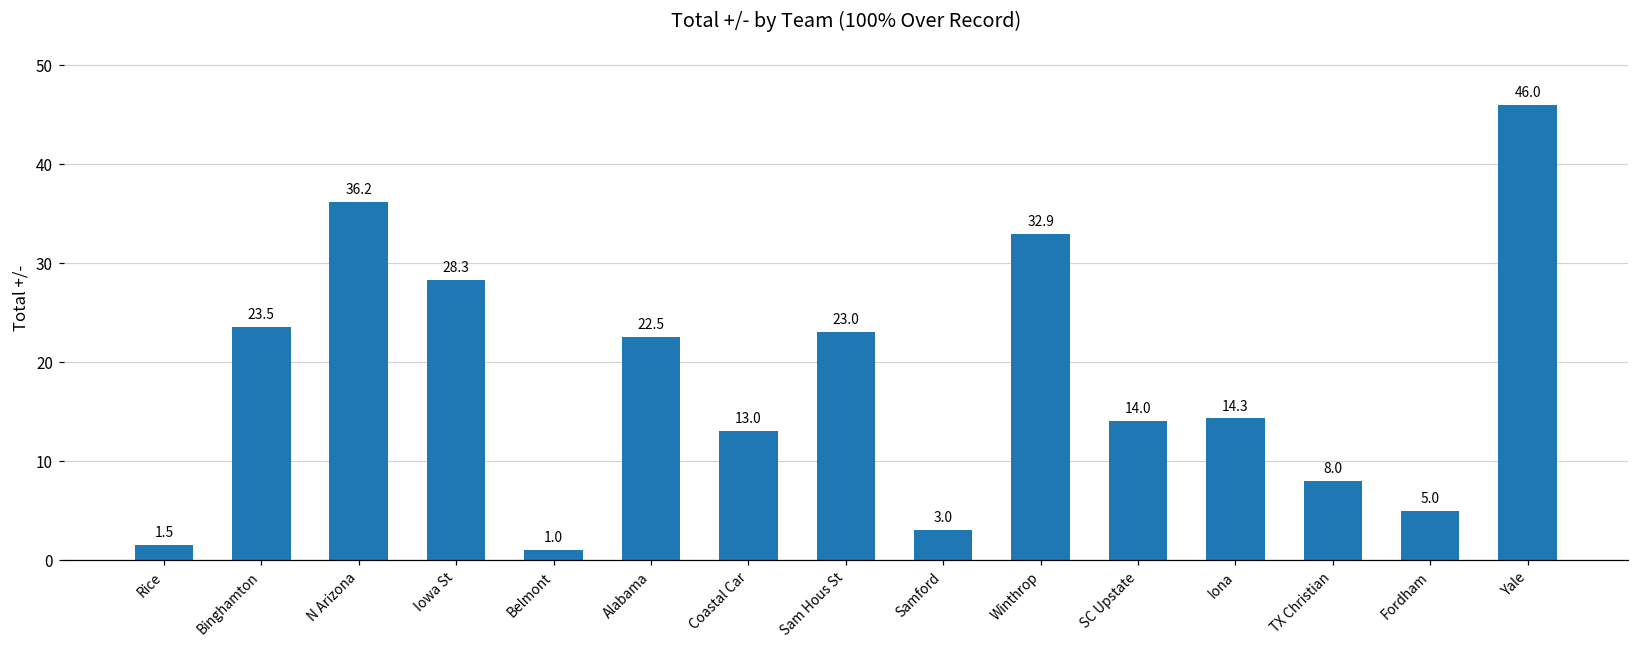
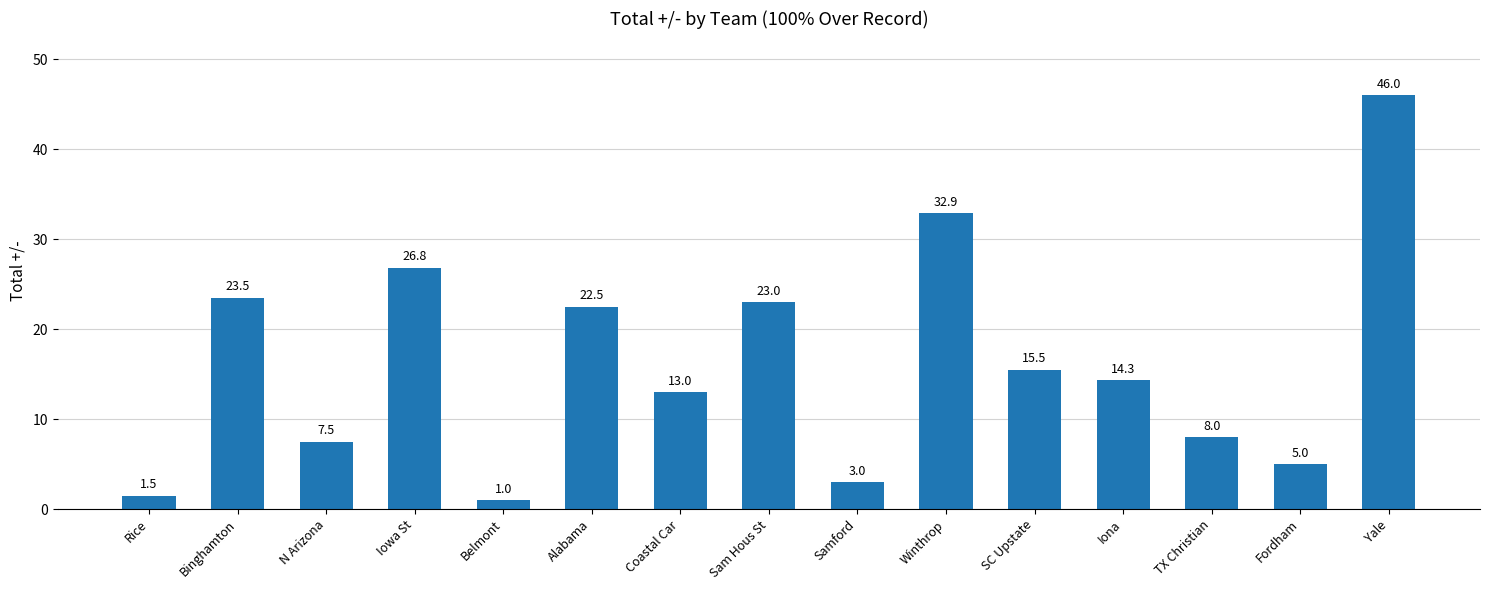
  {
    "Rice": 1.5,
    "Binghamton": 23.5,
-   "N Arizona": 36.2,
-   "Iowa St": 28.3,
+   "N Arizona": 7.5,
+   "Iowa St": 26.8,
    "Belmont": 1.0,
    "Alabama": 22.5,
    "Coastal Car": 13.0,
    "Sam Hous St": 23.0,
    "Samford": 3.0,
    "Winthrop": 32.9,
-   "SC Upstate": 14.0,
+   "SC Upstate": 15.5,
    "Iona": 14.3,
    "TX Christian": 8.0,
    "Fordham": 5.0,
    "Yale": 46.0
  }
